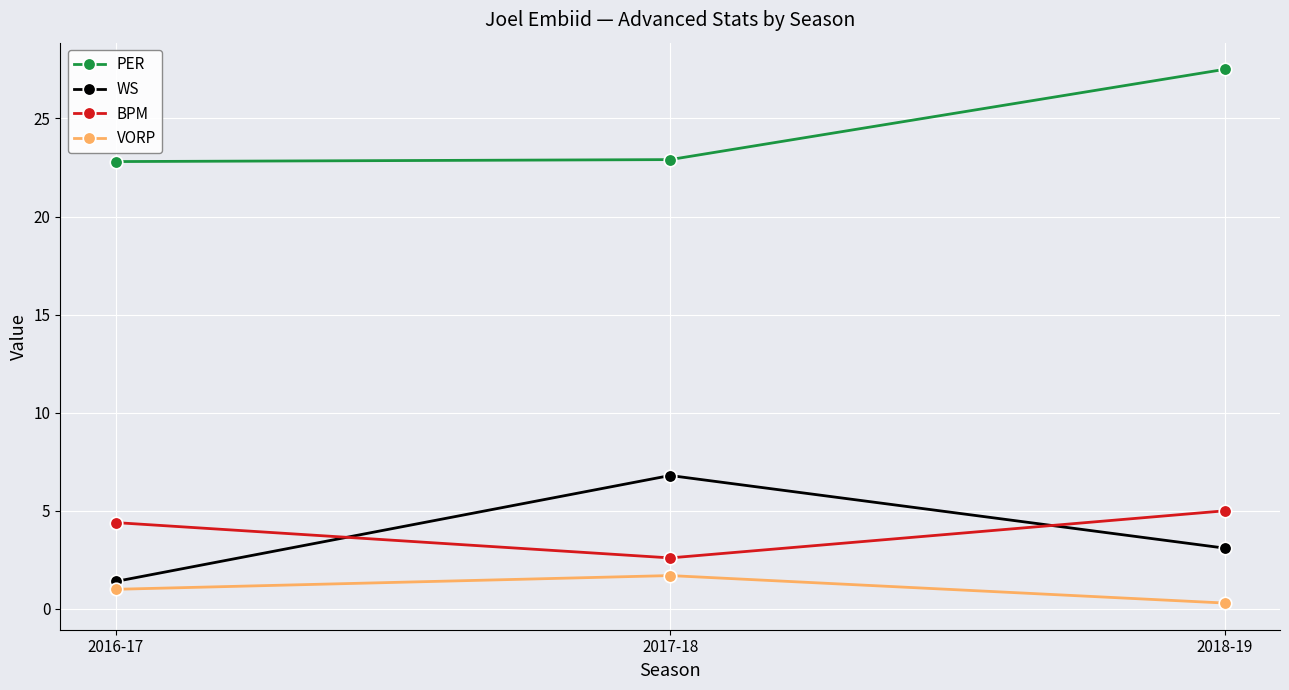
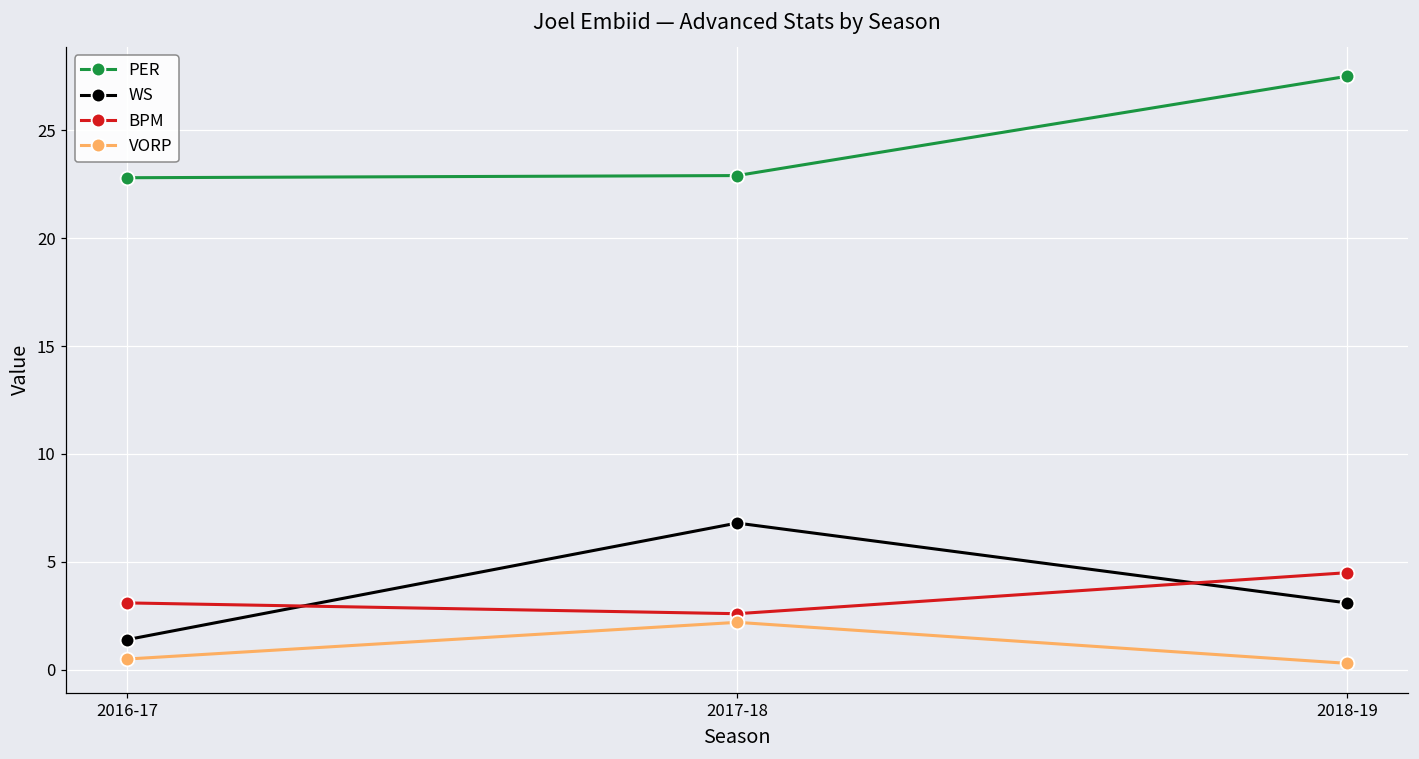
  {
    "PER": {
      "2016-17": 22.8,
      "2017-18": 22.9,
      "2018-19": 27.5
    },
    "WS": {
      "2016-17": 1.4,
      "2017-18": 6.8,
      "2018-19": 3.1
    },
    "BPM": {
-     "2016-17": 4.4,
+     "2016-17": 3.1,
      "2017-18": 2.6,
-     "2018-19": 5.0
+     "2018-19": 4.5
    },
    "VORP": {
-     "2016-17": 1.0,
-     "2017-18": 1.7,
+     "2016-17": 0.5,
+     "2017-18": 2.2,
      "2018-19": 0.3
    }
  }
